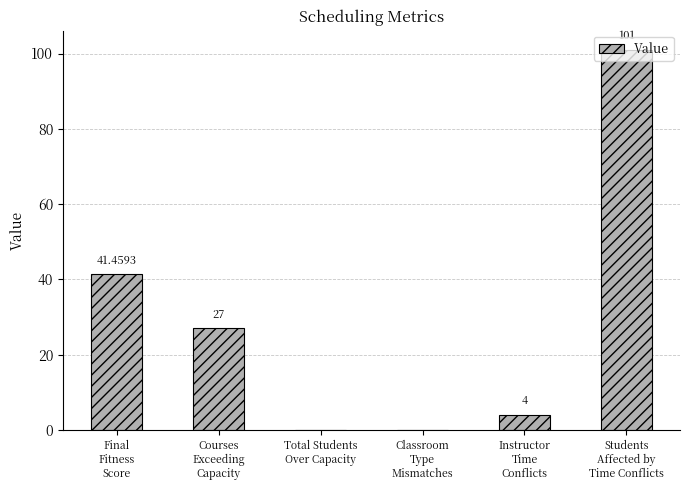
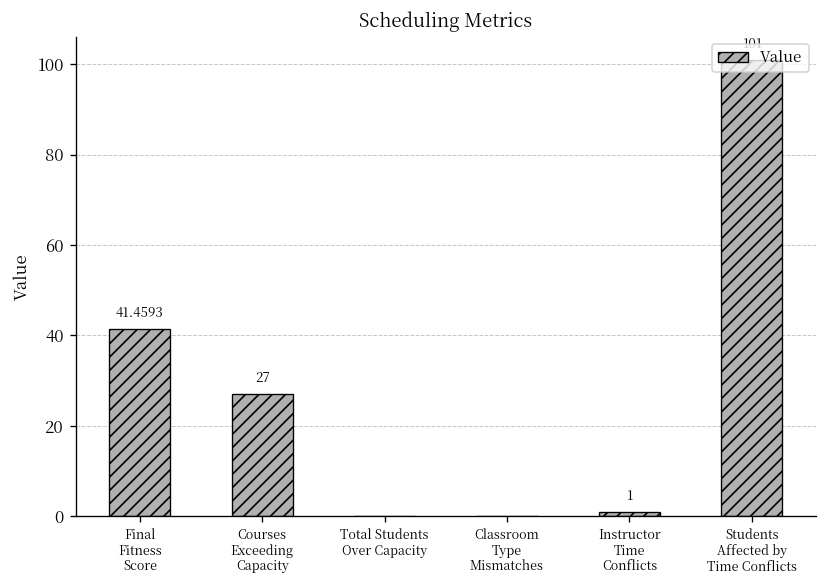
  {
    "Final Fitness Score": 41.4593,
    "Courses Exceeding Capacity": 27,
-   "Instructor Time Conflicts": 4
+   "Instructor Time Conflicts": 1
  }
